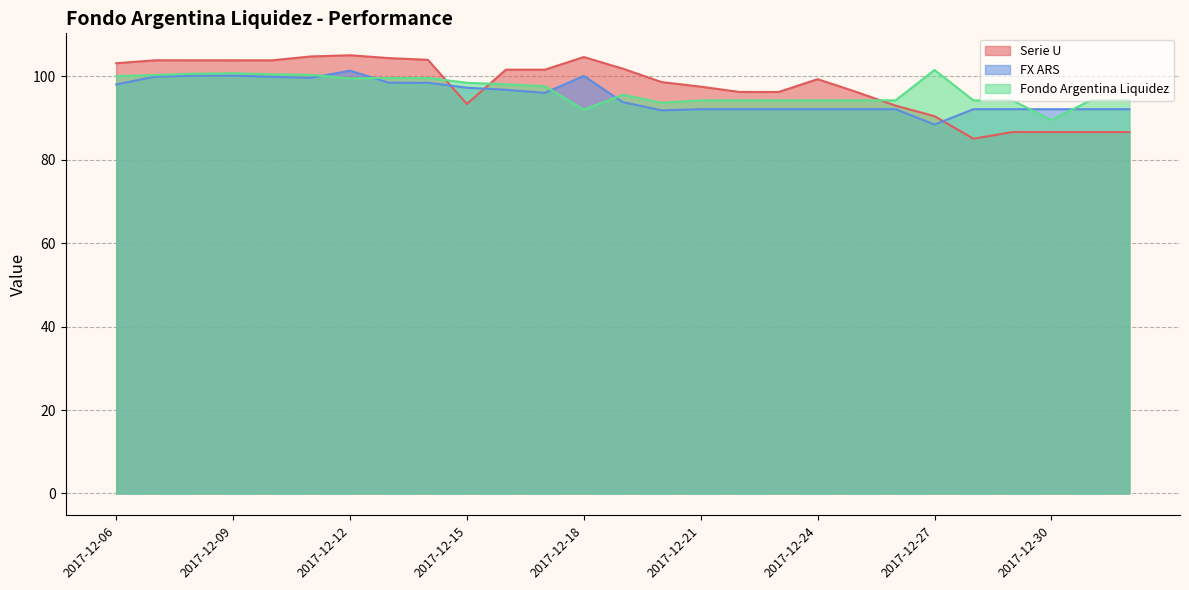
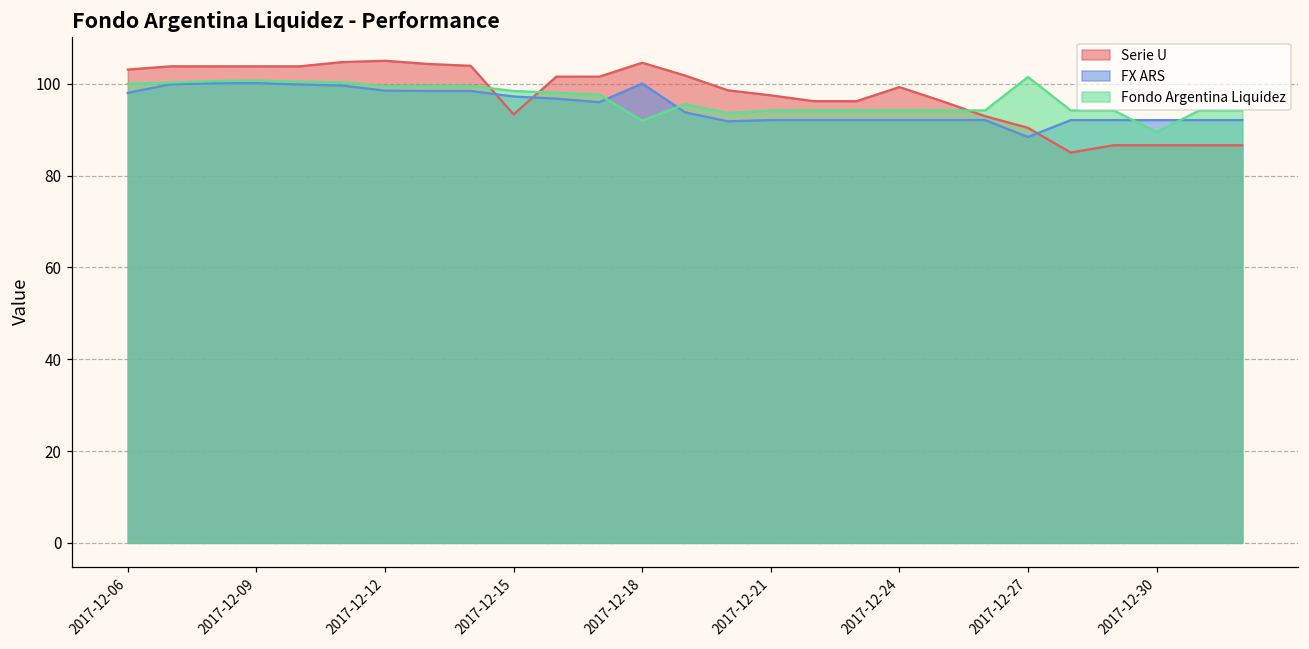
  {
    "Serie U": {
      "2017-12-06": 103,
      "2017-12-09": 104,
      "2017-12-12": 105,
      "2017-12-15": 93,
      "2017-12-18": 105,
      "2017-12-21": 97,
      "2017-12-24": 99,
      "2017-12-27": 90,
      "2017-12-30": 87
    },
    "FX ARS": {
      "2017-12-06": 98,
-     "2017-12-12": 101,
+     "2017-12-12": 98,
      "2017-12-15": 97,
      "2017-12-18": 100,
      "2017-12-21": 92,
      "2017-12-24": 92,
      "2017-12-27": 88,
      "2017-12-30": 92
    },
    "Fondo Argentina Liquidez": {
      "2017-12-06": 100,
      "2017-12-12": 99,
      "2017-12-15": 98,
      "2017-12-18": 92,
      "2017-12-21": 94,
      "2017-12-24": 94,
      "2017-12-27": 101,
      "2017-12-30": 89
    }
  }
